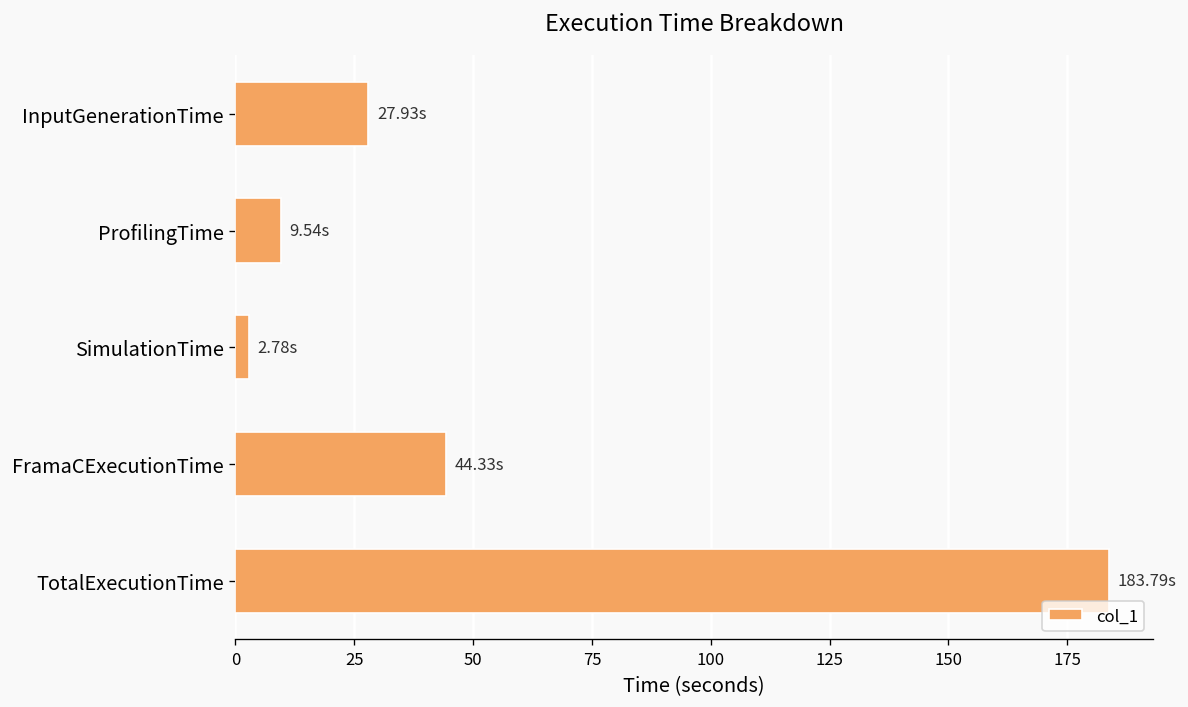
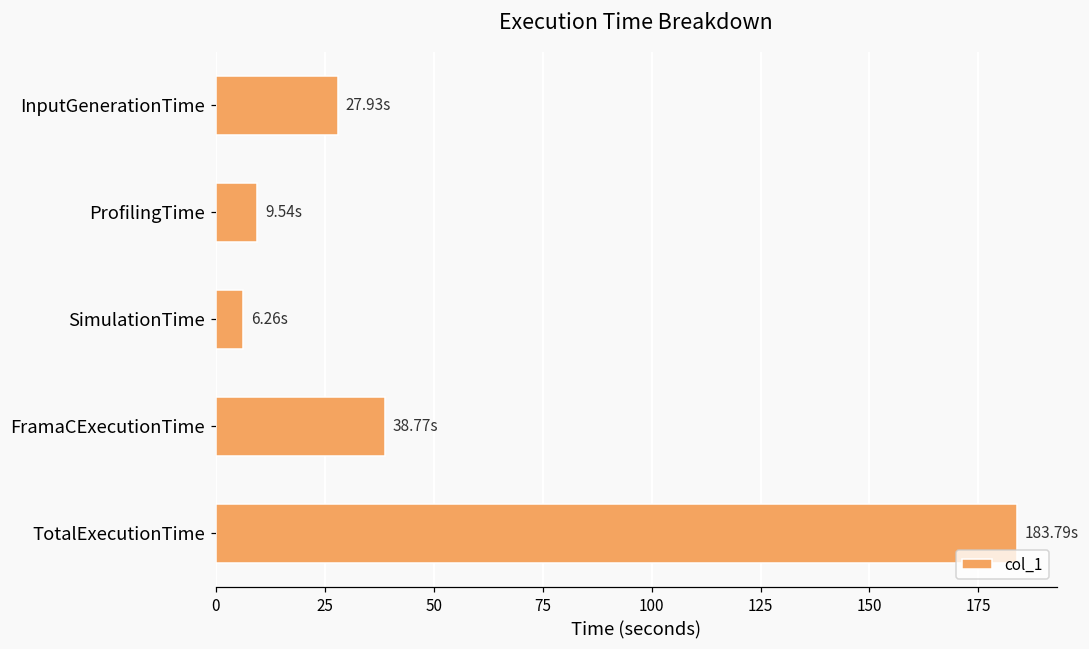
  {
    "InputGenerationTime": "27.93s",
    "ProfilingTime": "9.54s",
-   "SimulationTime": "2.78s",
-   "FramaCExecutionTime": "44.33s",
+   "SimulationTime": "6.26s",
+   "FramaCExecutionTime": "38.77s",
    "TotalExecutionTime": "183.79s"
  }
